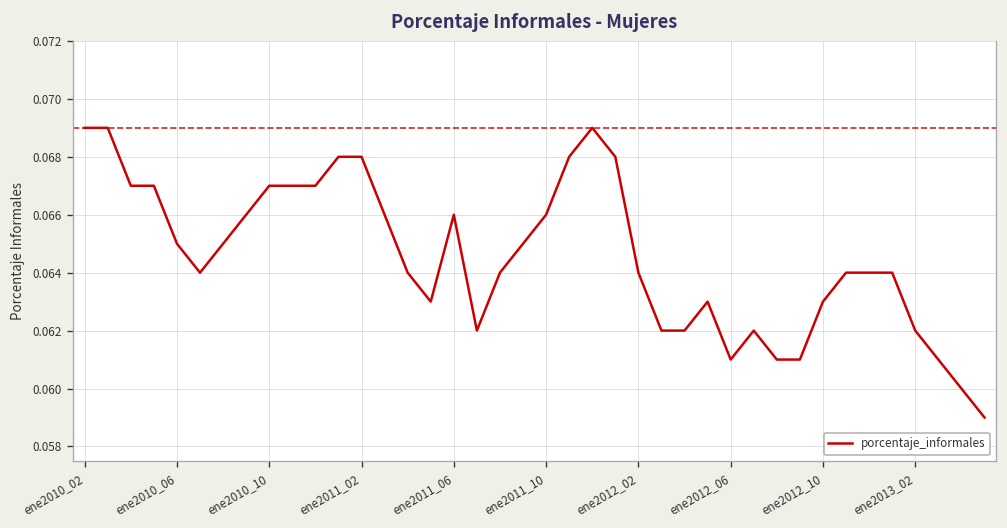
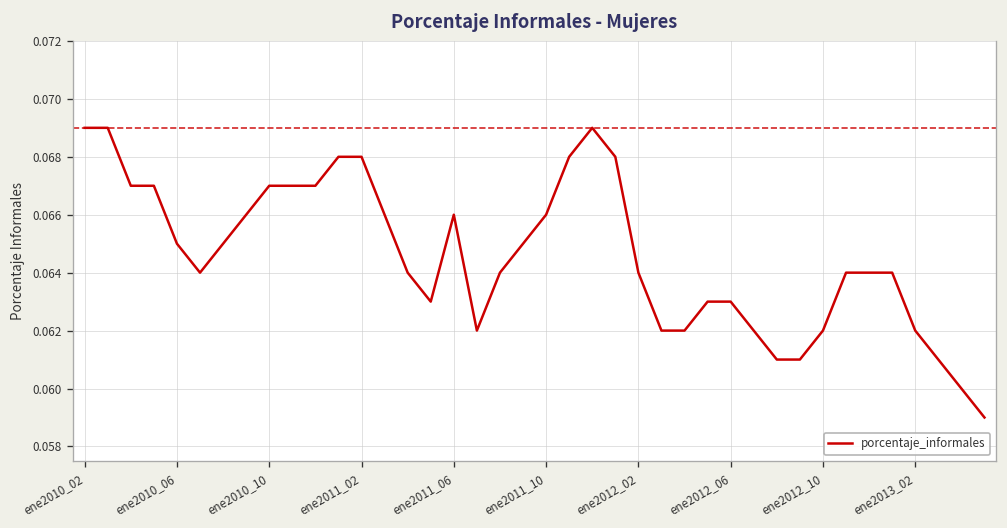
  {
    "ene2010_02": 0.069,
    "ene2010_06": 0.065,
    "ene2010_10": 0.067,
    "ene2011_02": 0.068,
    "ene2011_06": 0.066,
    "ene2011_10": 0.066,
    "ene2012_02": 0.064,
-   "ene2012_06": 0.061,
-   "ene2012_10": 0.063,
+   "ene2012_06": 0.063,
+   "ene2012_10": 0.062,
    "ene2013_02": 0.062
  }
